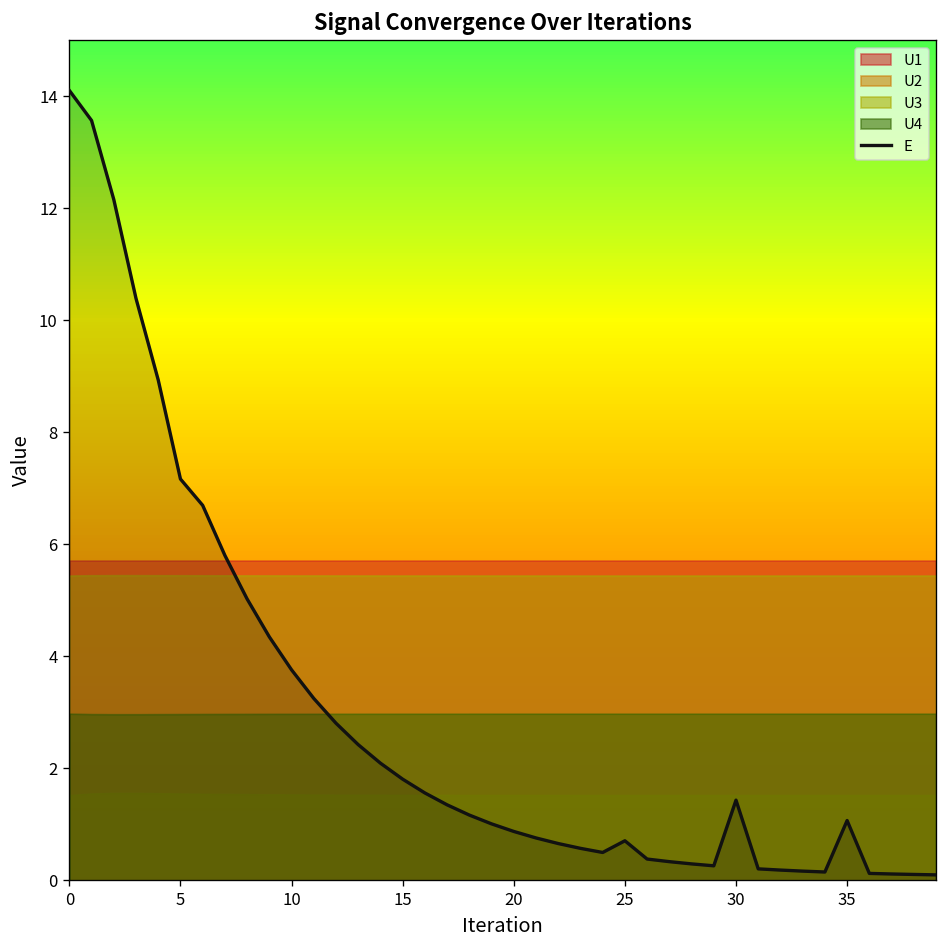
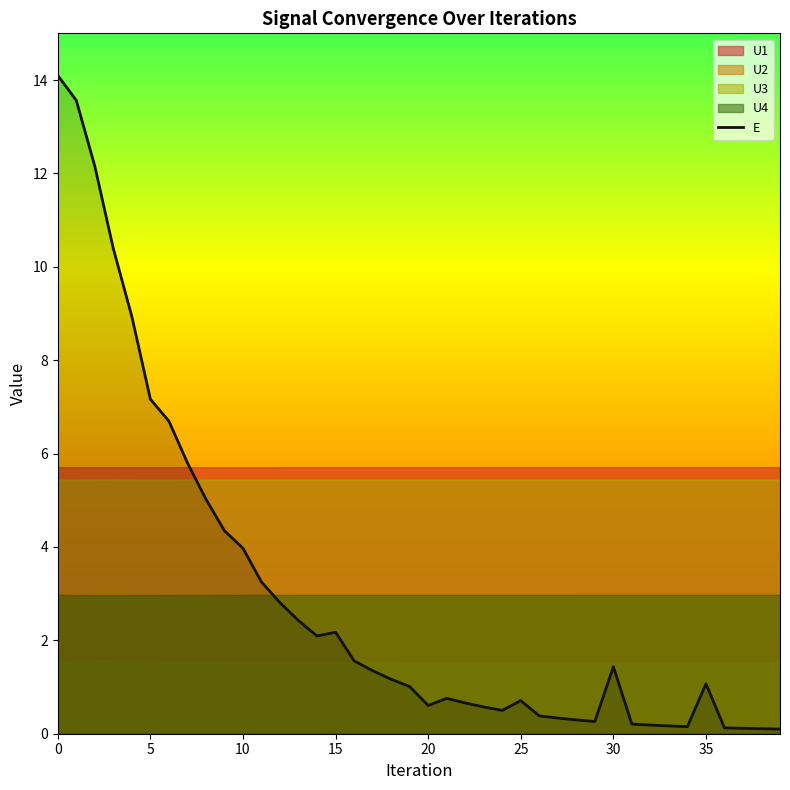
  {
    "E": {
      "0": 14.1,
      "5": 7.2,
-     "10": 3.8,
-     "15": 1.8,
-     "20": 0.9,
+     "10": 4.0,
+     "15": 2.2,
+     "20": 0.6,
      "25": 0.7,
      "30": 1.4,
      "35": 1.1
    },
    "U1": {
      "0": 5.7,
      "5": 5.7,
      "10": 5.7,
      "15": 5.7,
      "20": 5.7,
      "25": 5.7,
      "30": 5.7,
      "35": 5.7
    },
    "U4": {
      "0": 3.0,
      "5": 3.0,
      "10": 3.0,
      "15": 3.0,
      "20": 3.0,
      "25": 3.0,
      "30": 3.0,
      "35": 3.0
    }
  }
